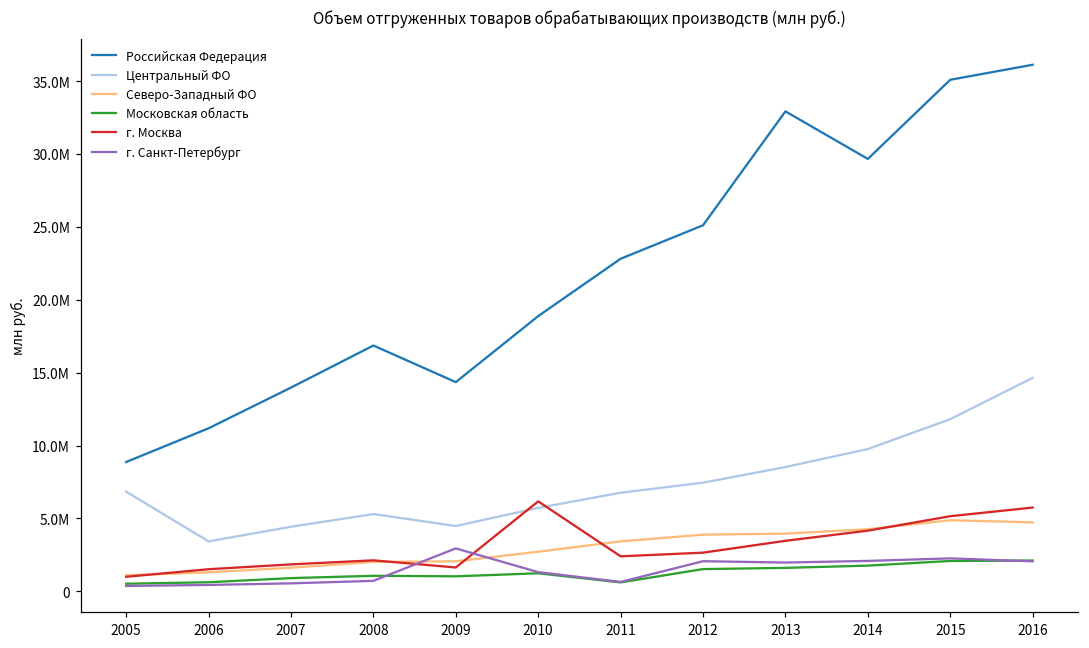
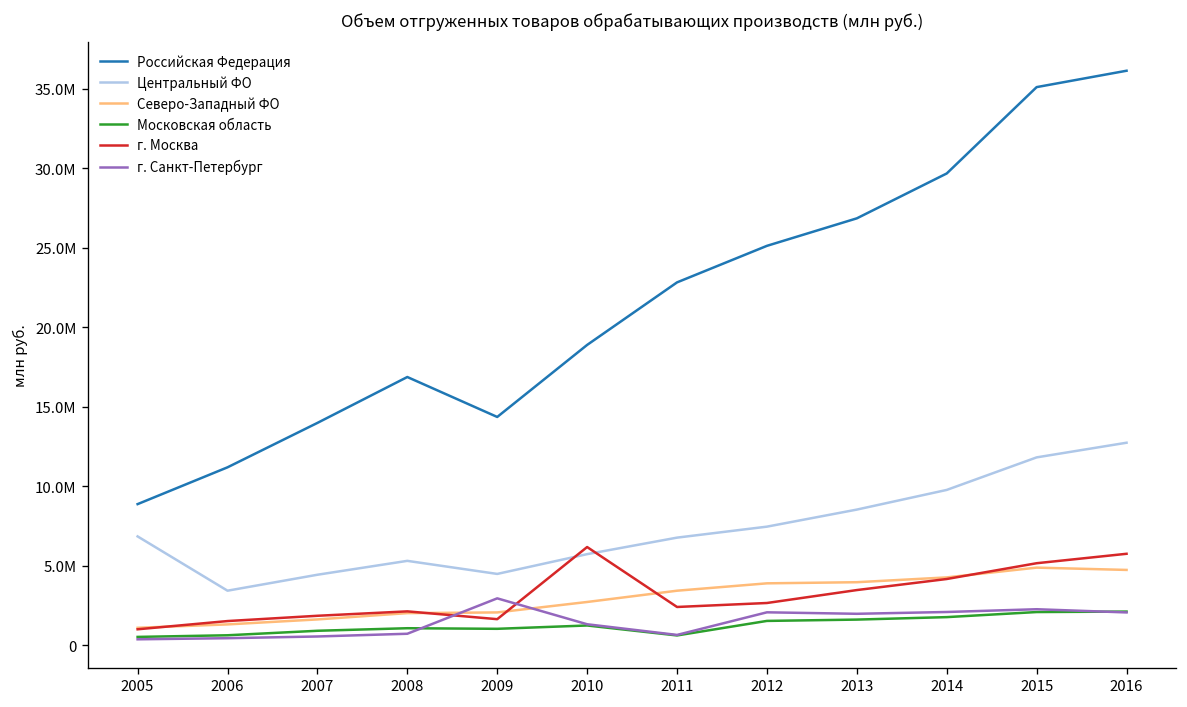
  {
    "Российская Федерация": {
      "2005": 8900000,
      "2006": 11200000,
      "2007": 14000000,
      "2008": 16900000,
      "2009": 14400000,
      "2010": 18900000,
      "2011": 22800000,
      "2012": 25100000,
-     "2013": 32900000,
+     "2013": 26800000,
      "2014": 29700000,
      "2015": 35100000,
      "2016": 36100000
    },
    "Центральный ФО": {
      "2005": 6800000,
      "2006": 3400000,
      "2007": 4400000,
      "2008": 5300000,
      "2009": 4500000,
      "2010": 5700000,
      "2011": 6800000,
      "2012": 7500000,
      "2013": 8500000,
      "2014": 9800000,
      "2015": 11800000,
-     "2016": 14600000
+     "2016": 12700000
    },
    "Северо-Западный ФО": {
      "2006": 1300000,
      "2007": 1600000,
      "2009": 2100000,
      "2010": 2700000,
      "2011": 3400000,
      "2012": 3900000,
      "2013": 4000000,
      "2015": 4900000,
      "2016": 4700000
    },
    "Московская область": {
      "2007": 900000,
      "2008": 1100000,
      "2009": 1000000,
      "2012": 1500000,
      "2013": 1600000,
      "2014": 1800000
    },
    "г. Москва": {
      "2006": 1500000,
      "2007": 1900000,
      "2009": 1600000,
      "2010": 6200000,
      "2011": 2400000,
      "2012": 2700000,
      "2013": 3500000,
      "2015": 5200000,
      "2016": 5700000
    },
    "г. Санкт-Петербург": {
      "2007": 500000,
      "2008": 700000,
      "2009": 2900000,
      "2012": 2100000,
      "2013": 2000000,
      "2014": 2100000
    }
  }
